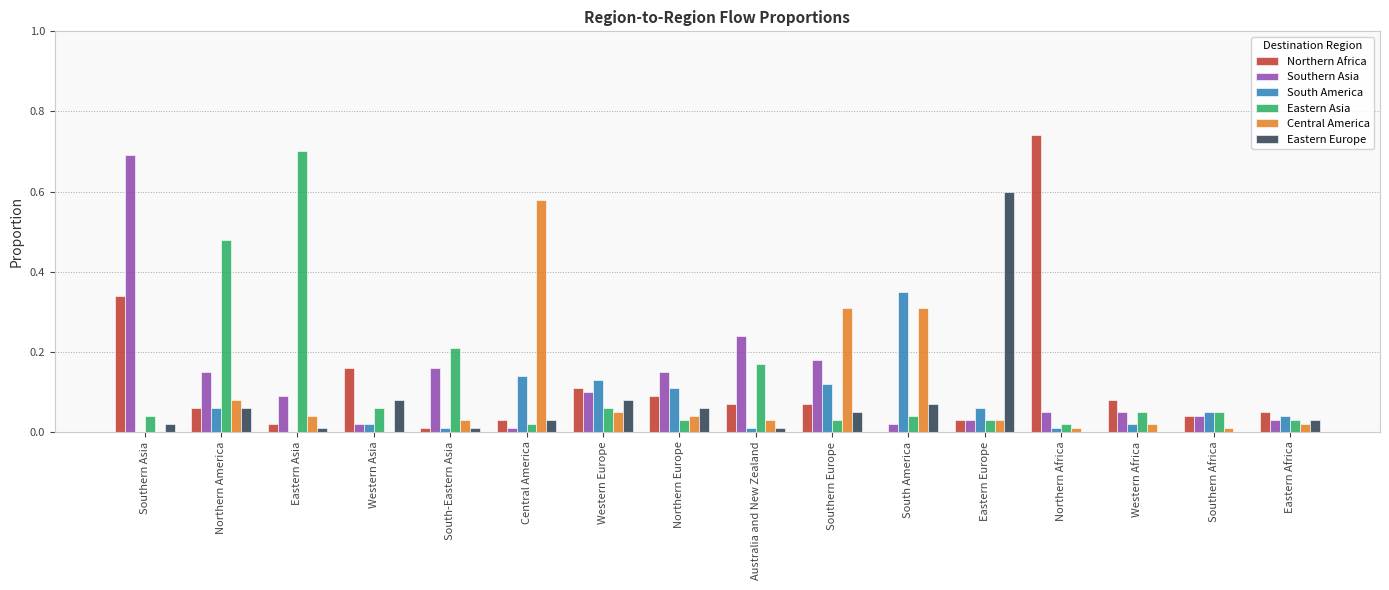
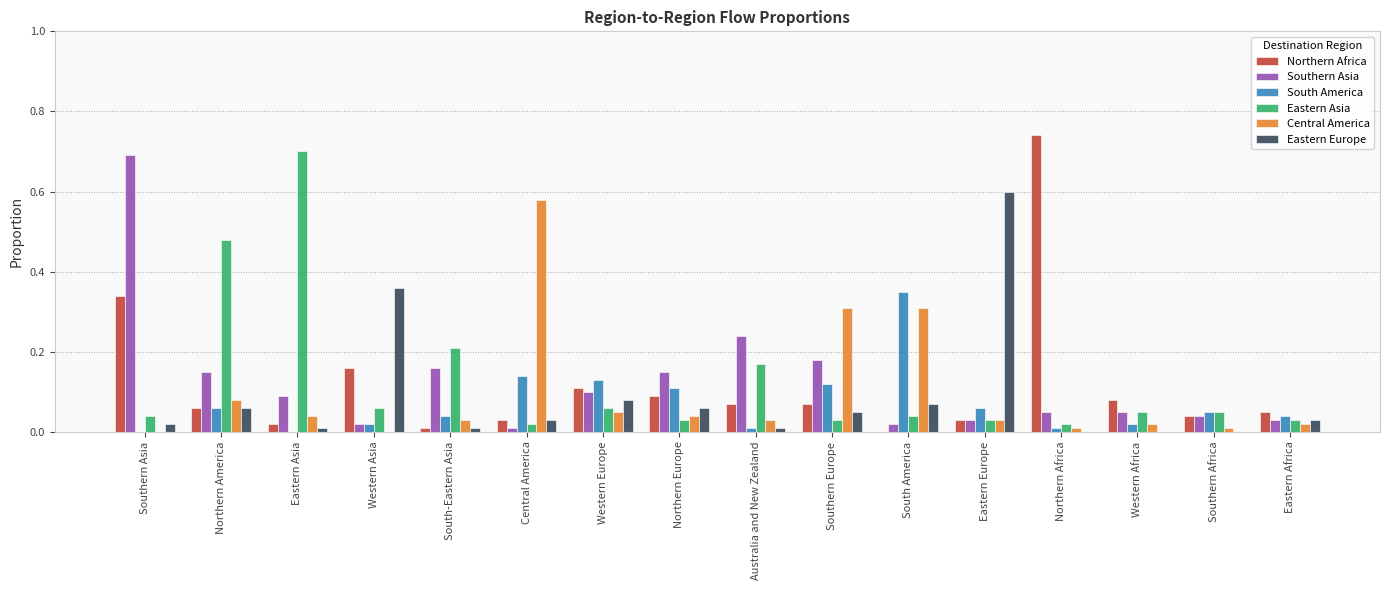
  {
    "Northern Africa": {
      "Southern Asia": 0.34,
      "Northern America": 0.06,
      "Eastern Asia": 0.02,
      "Western Asia": 0.16,
      "South-Eastern Asia": 0.01,
      "Central America": 0.03,
      "Western Europe": 0.11,
      "Northern Europe": 0.09,
      "Australia and New Zealand": 0.07,
      "Southern Europe": 0.07,
      "South America": 0.00,
      "Eastern Europe": 0.03,
      "Northern Africa": 0.74,
      "Western Africa": 0.08,
      "Southern Africa": 0.04,
      "Eastern Africa": 0.05
    },
    "Southern Asia": {
      "Southern Asia": 0.69,
      "Northern America": 0.15,
      "Eastern Asia": 0.09,
      "Western Asia": 0.02,
      "South-Eastern Asia": 0.16,
      "Central America": 0.01,
      "Western Europe": 0.10,
      "Northern Europe": 0.15,
      "Australia and New Zealand": 0.24,
      "Southern Europe": 0.18,
      "South America": 0.02,
      "Eastern Europe": 0.03,
      "Northern Africa": 0.05,
      "Western Africa": 0.05,
      "Southern Africa": 0.04,
      "Eastern Africa": 0.03
    },
    "South America": {
      "Southern Asia": 0.00,
      "Northern America": 0.06,
      "Eastern Asia": 0.00,
      "Western Asia": 0.02,
-     "South-Eastern Asia": 0.01,
+     "South-Eastern Asia": 0.04,
      "Central America": 0.14,
      "Western Europe": 0.13,
      "Northern Europe": 0.11,
      "Australia and New Zealand": 0.01,
      "Southern Europe": 0.12,
      "South America": 0.35,
      "Eastern Europe": 0.06,
      "Northern Africa": 0.01,
      "Western Africa": 0.02,
      "Southern Africa": 0.05,
      "Eastern Africa": 0.04
    },
    "Eastern Asia": {
      "Southern Asia": 0.04,
      "Northern America": 0.48,
      "Eastern Asia": 0.70,
      "Western Asia": 0.06,
      "South-Eastern Asia": 0.21,
      "Central America": 0.02,
      "Western Europe": 0.06,
      "Northern Europe": 0.03,
      "Australia and New Zealand": 0.17,
      "Southern Europe": 0.03,
      "South America": 0.04,
      "Eastern Europe": 0.03,
      "Northern Africa": 0.02,
      "Western Africa": 0.05,
      "Southern Africa": 0.05,
      "Eastern Africa": 0.03
    },
    "Central America": {
      "Southern Asia": 0.00,
      "Northern America": 0.08,
      "Eastern Asia": 0.04,
      "Western Asia": 0.00,
      "South-Eastern Asia": 0.03,
      "Central America": 0.58,
      "Western Europe": 0.05,
      "Northern Europe": 0.04,
      "Australia and New Zealand": 0.03,
      "Southern Europe": 0.31,
      "South America": 0.31,
      "Eastern Europe": 0.03,
      "Northern Africa": 0.01,
      "Western Africa": 0.02,
      "Southern Africa": 0.01,
      "Eastern Africa": 0.02
    },
    "Eastern Europe": {
      "Southern Asia": 0.02,
      "Northern America": 0.06,
      "Eastern Asia": 0.01,
-     "Western Asia": 0.08,
+     "Western Asia": 0.36,
      "South-Eastern Asia": 0.01,
      "Central America": 0.03,
      "Western Europe": 0.08,
      "Northern Europe": 0.06,
      "Australia and New Zealand": 0.01,
      "Southern Europe": 0.05,
      "South America": 0.07,
      "Eastern Europe": 0.60,
      "Northern Africa": 0.00,
      "Western Africa": 0.00,
      "Southern Africa": 0.00,
      "Eastern Africa": 0.03
    }
  }
